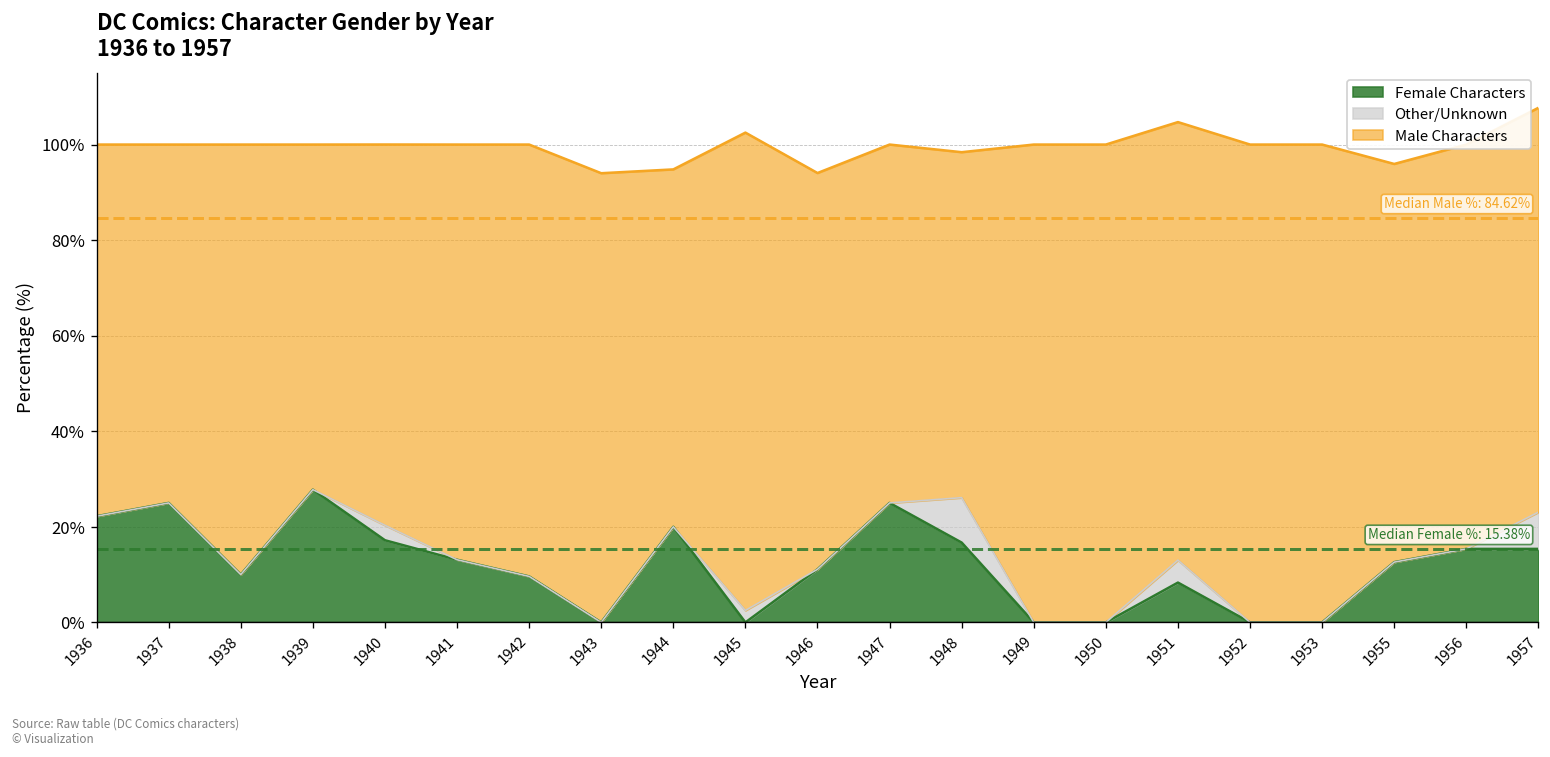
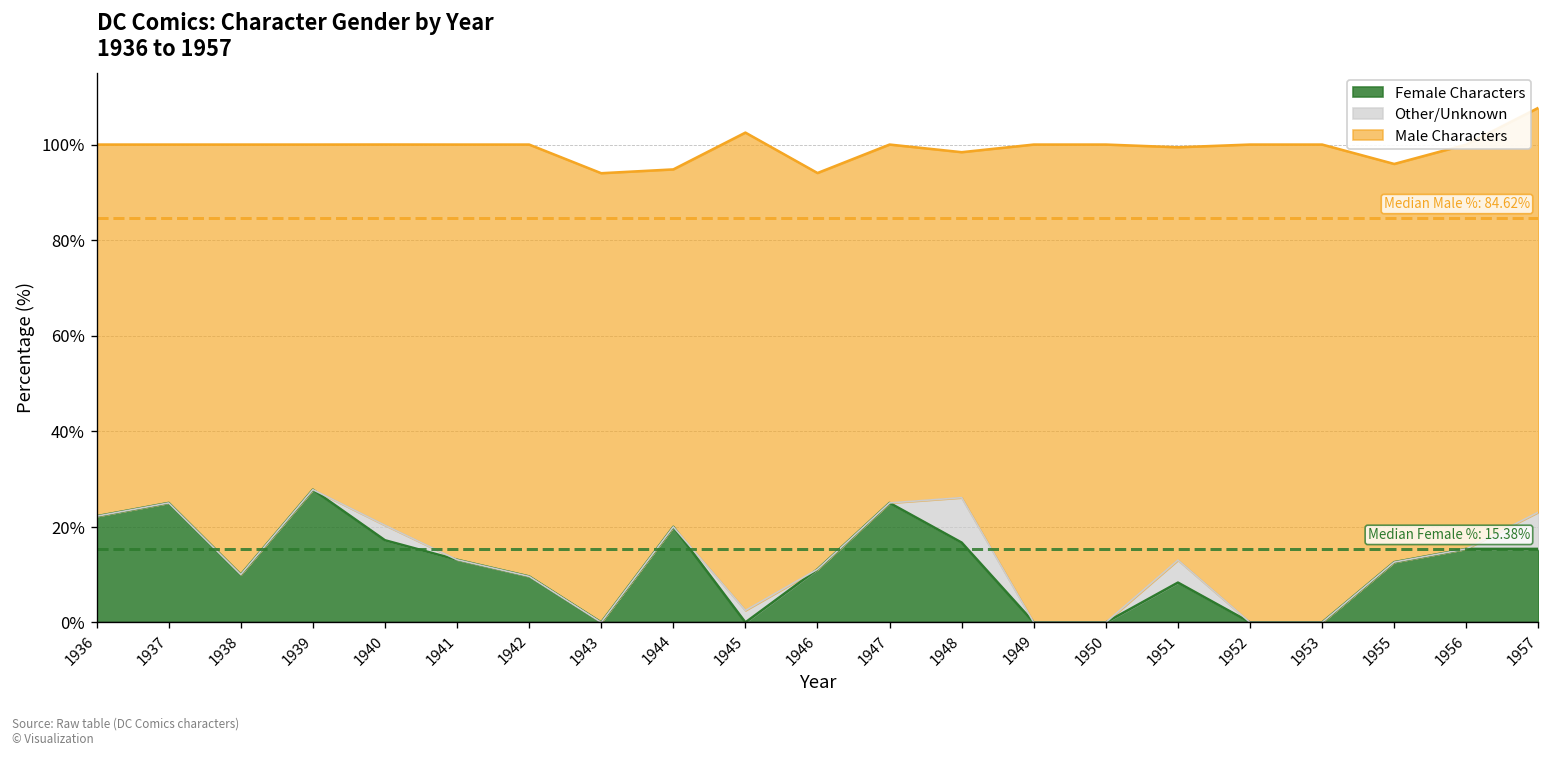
  {
    "Female Characters": {
      "1940": "17%",
      "1945": "0%",
      "1948": "17%",
      "1951": "8%",
      "1957": "15%"
    },
    "Other/Unknown": {
      "1940": "3%",
      "1945": "3%",
      "1948": "9%",
      "1951": "5%",
      "1957": "8%"
    },
    "Male Characters": {
      "1936": "78%",
      "1937": "75%",
      "1938": "90%",
      "1939": "72%",
      "1940": "80%",
      "1941": "87%",
      "1942": "90%",
      "1943": "94%",
      "1944": "75%",
      "1945": "100%",
      "1946": "83%",
      "1947": "75%",
      "1948": "72%",
      "1949": "100%",
      "1950": "100%",
-     "1951": "92%",
+     "1951": "86%",
      "1952": "100%",
      "1953": "100%",
      "1955": "83%",
      "1957": "85%"
    }
  }
